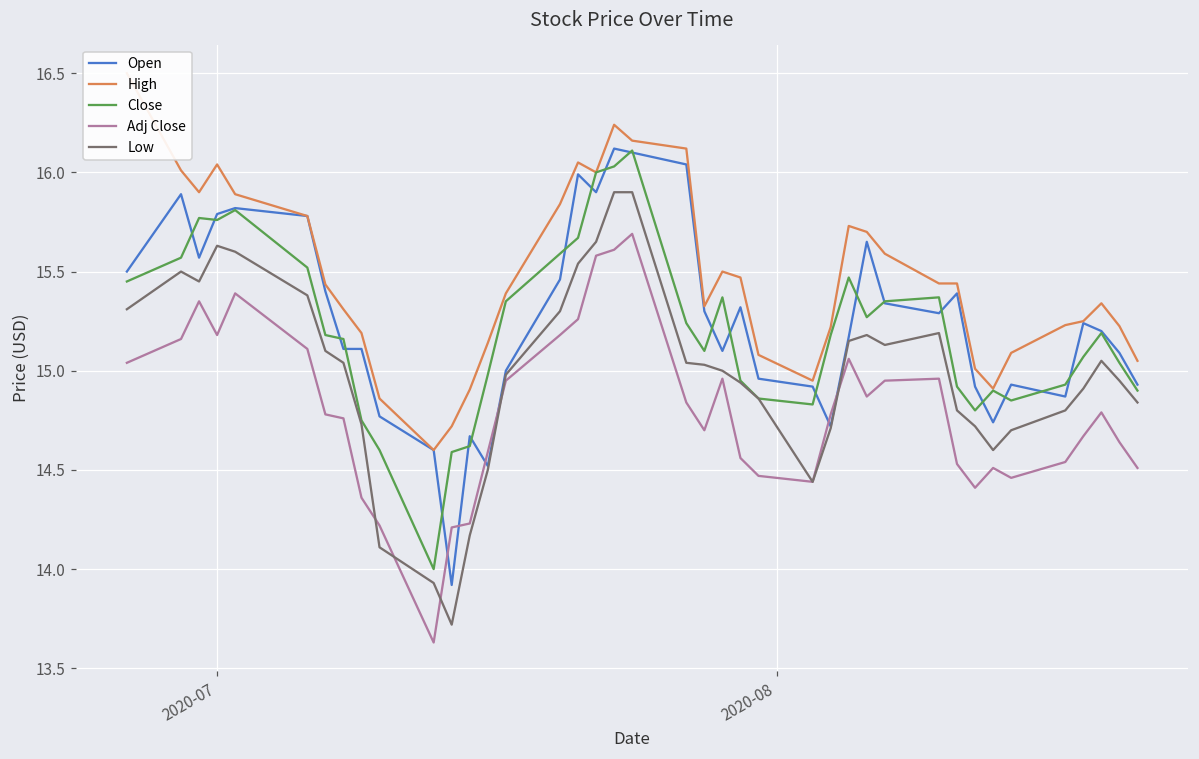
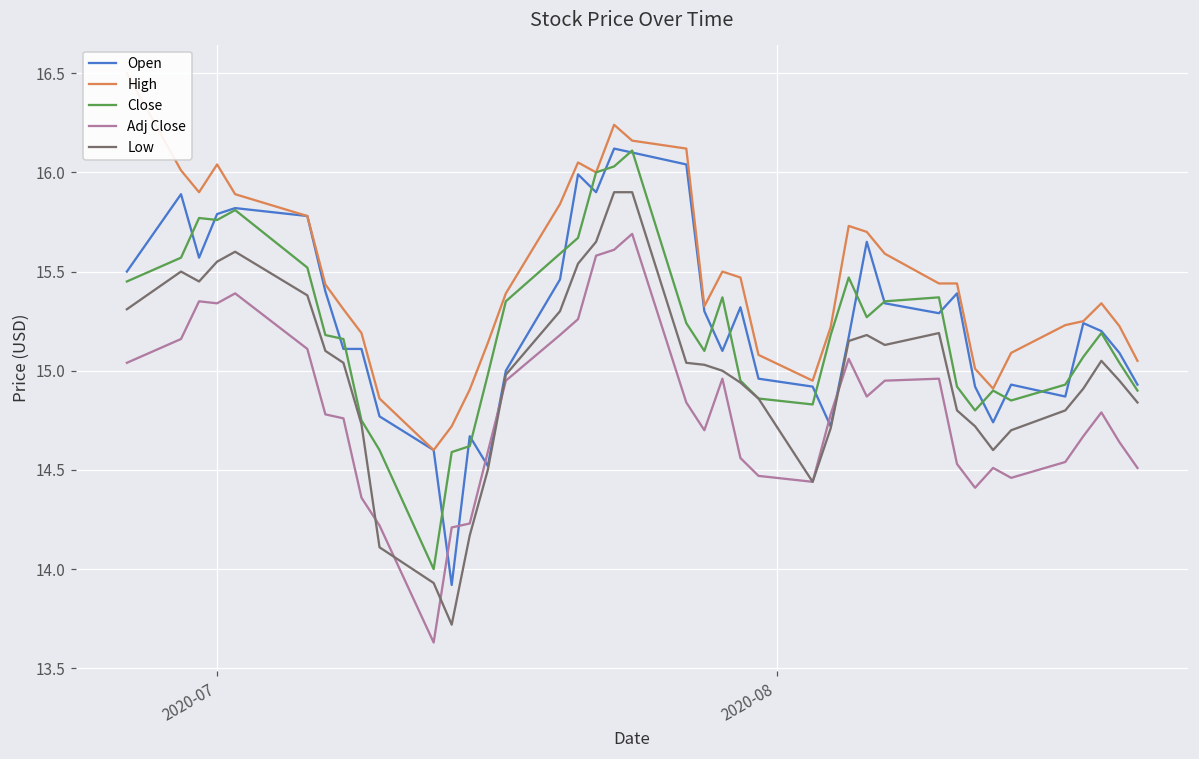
  {
    "Open": {
      "2020-07": 15.79
    },
    "High": {
      "2020-07": 16.04
    },
    "Close": {
      "2020-07": 15.76
    },
    "Adj Close": {
-     "2020-07": 15.18
+     "2020-07": 15.34
    },
    "Low": {
-     "2020-07": 15.63
+     "2020-07": 15.55
    }
  }
